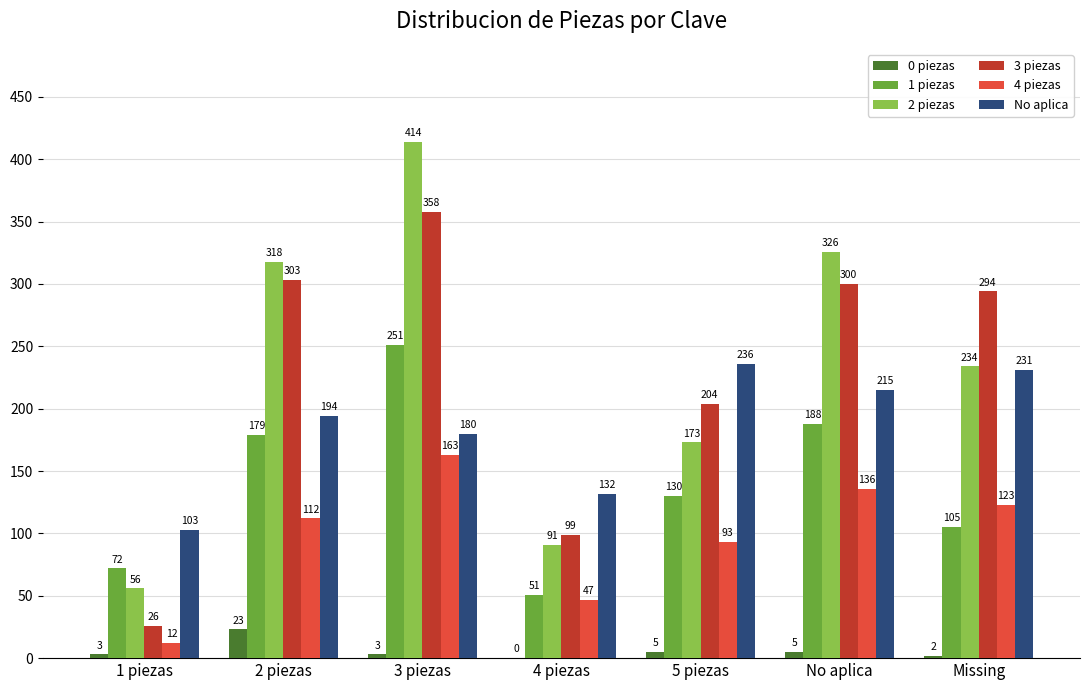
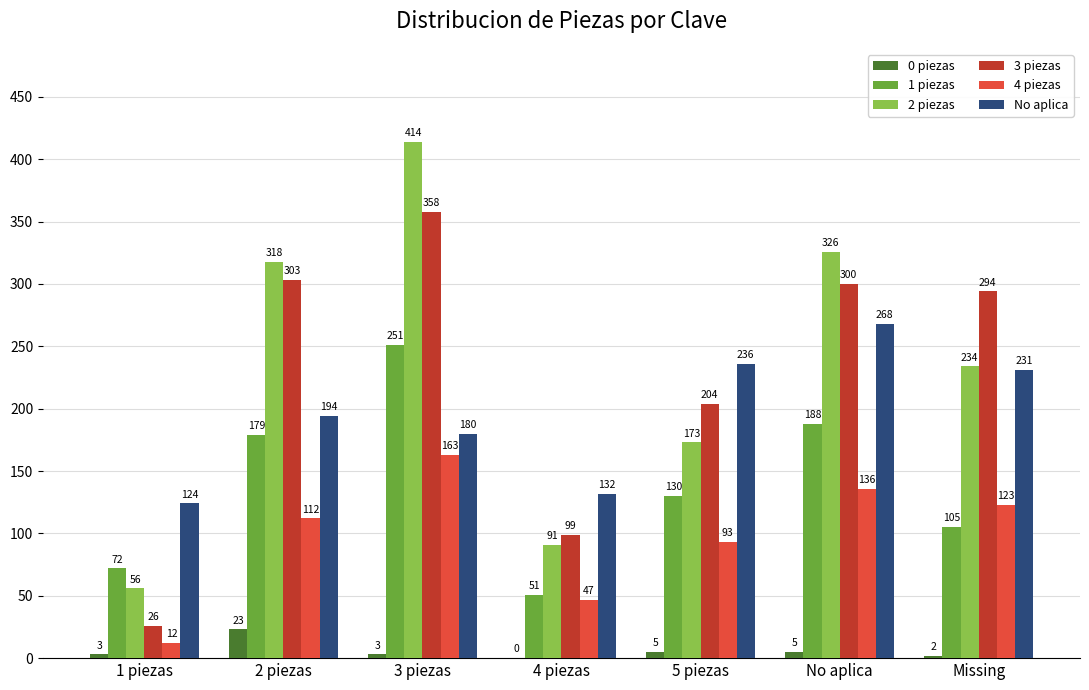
  {
    "No aplica": {
-     "1 piezas": 103,
+     "1 piezas": 124,
      "2 piezas": 194,
      "3 piezas": 180,
      "4 piezas": 132,
      "5 piezas": 236,
-     "No aplica": 215,
+     "No aplica": 268,
      "Missing": 231
    }
  }
